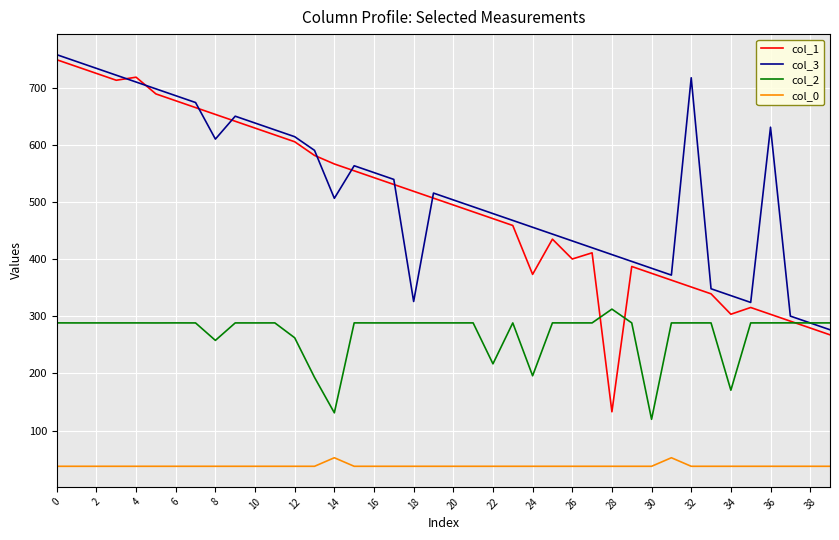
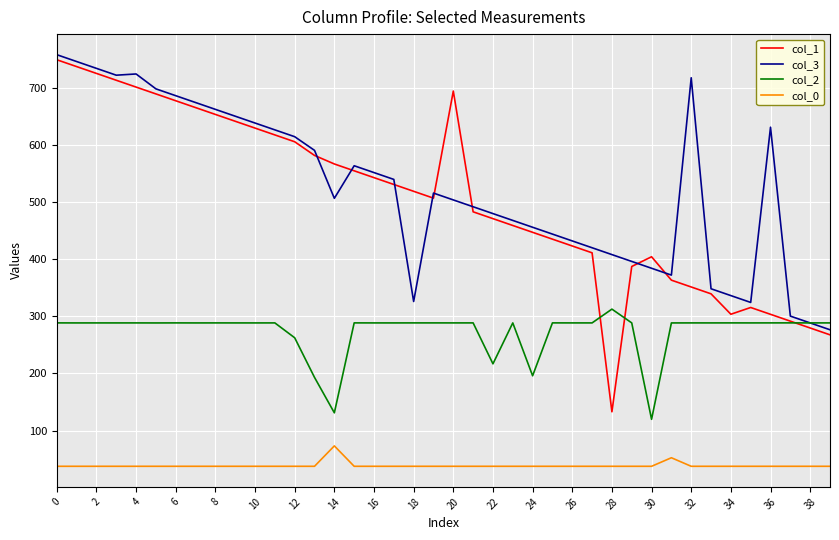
  {
    "col_1": {
      "0": 750,
      "2": 720,
-     "4": 720,
+     "4": 700,
      "6": 680,
      "8": 650,
      "10": 630,
      "12": 610,
      "14": 570,
      "16": 540,
      "18": 520,
-     "20": 490,
+     "20": 690,
      "22": 470,
-     "24": 370,
-     "26": 400,
+     "24": 450,
+     "26": 420,
      "28": 130,
-     "30": 380,
+     "30": 400,
      "32": 350,
      "34": 300,
      "36": 300,
      "38": 280
    },
    "col_3": {
      "0": 760,
      "2": 730,
-     "4": 710,
+     "4": 720,
      "6": 690,
-     "8": 610,
+     "8": 660,
      "10": 640,
      "12": 610,
      "14": 510,
      "16": 550,
      "18": 330,
      "20": 500,
      "22": 480,
      "24": 460,
      "26": 430,
      "28": 410,
      "30": 380,
      "32": 720,
      "34": 340,
      "36": 630
    },
    "col_2": {
      "0": 290,
      "2": 290,
      "4": 290,
      "6": 290,
-     "8": 260,
+     "8": 290,
      "10": 290,
      "12": 260,
      "14": 130,
      "16": 290,
      "18": 290,
      "20": 290,
      "22": 220,
      "24": 200,
      "26": 290,
      "28": 310,
      "30": 120,
      "32": 290,
-     "34": 170,
+     "34": 290,
      "36": 290
    },
    "col_0": {
      "0": 40,
      "2": 40,
      "4": 40,
      "6": 40,
      "8": 40,
      "10": 40,
      "12": 40,
-     "14": 50,
+     "14": 70,
      "16": 40,
      "18": 40,
      "20": 40,
      "22": 40,
      "24": 40,
      "26": 40,
      "28": 40,
      "30": 40,
      "32": 40,
      "34": 40,
      "36": 40,
      "38": 40
    }
  }
